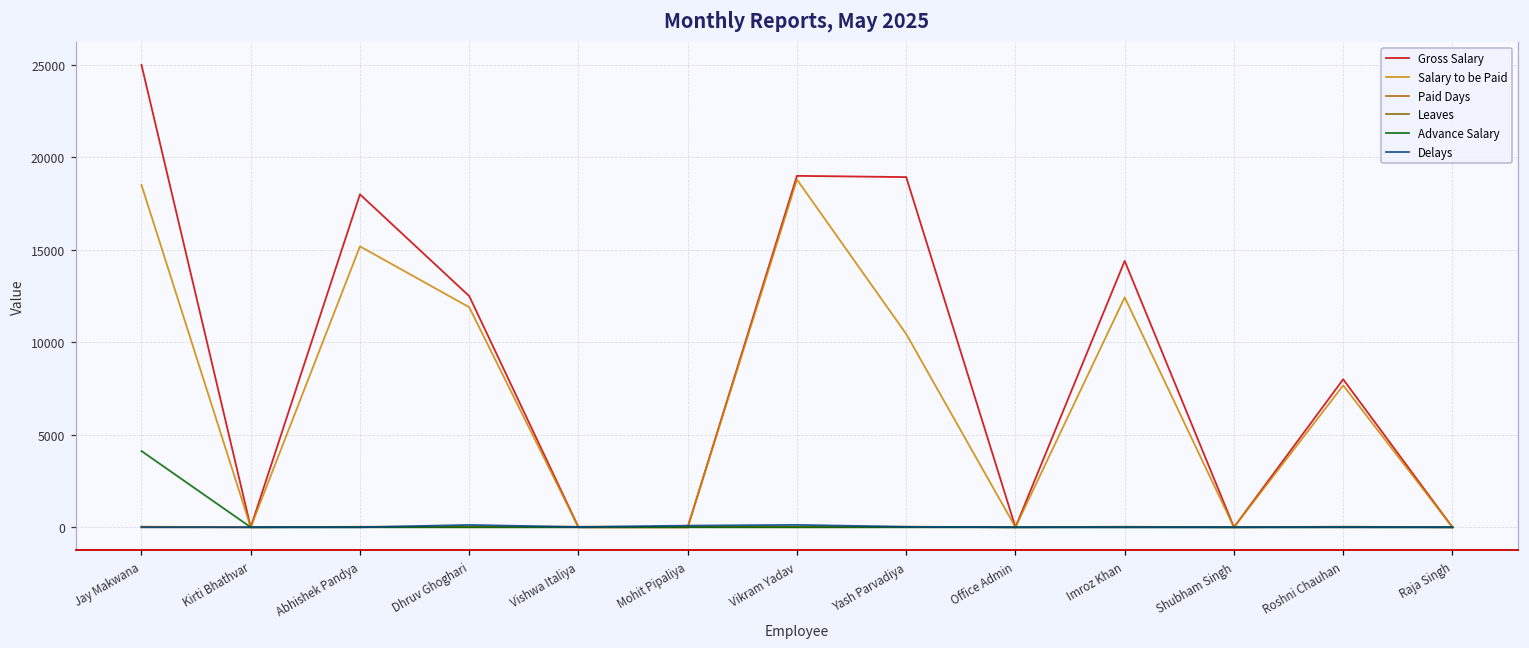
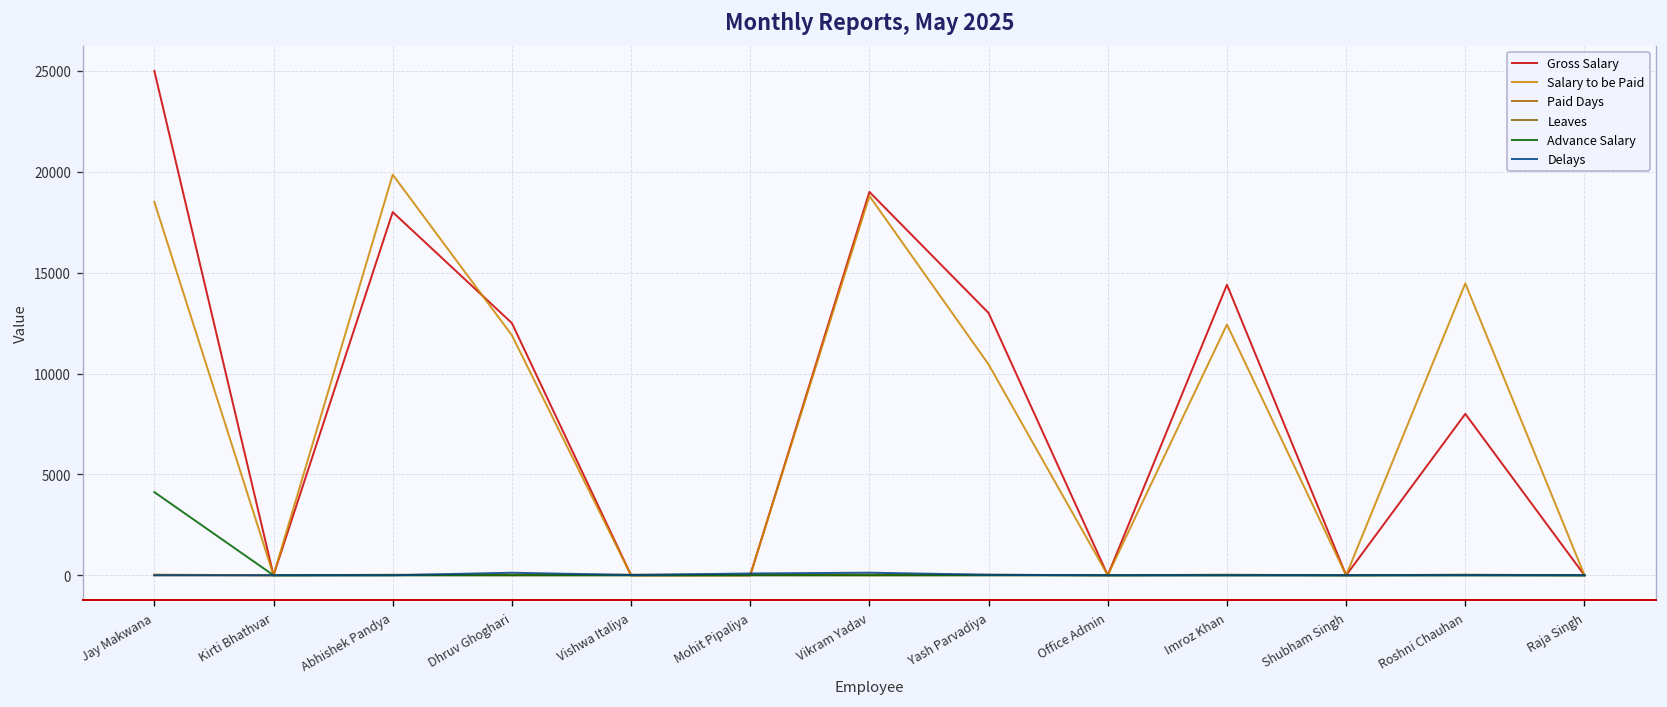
  {
    "Gross Salary": {
      "Jay Makwana": 25000,
      "Abhishek Pandya": 18000,
      "Dhruv Ghoghari": 12500,
      "Vikram Yadav": 19000,
-     "Yash Parvadiya": 18900,
+     "Yash Parvadiya": 13000,
      "Imroz Khan": 14400,
      "Roshni Chauhan": 8000
    },
    "Salary to be Paid": {
      "Jay Makwana": 18500,
-     "Abhishek Pandya": 15200,
+     "Abhishek Pandya": 19900,
      "Dhruv Ghoghari": 11900,
      "Vikram Yadav": 18800,
      "Yash Parvadiya": 10500,
      "Imroz Khan": 12400,
-     "Roshni Chauhan": 7700
+     "Roshni Chauhan": 14500
    },
    "Advance Salary": {
      "Jay Makwana": 4100
    }
  }
